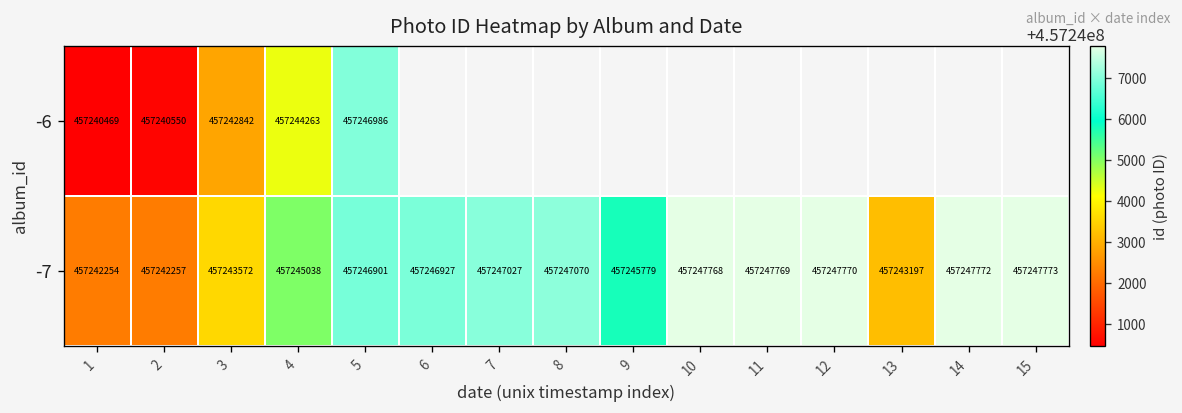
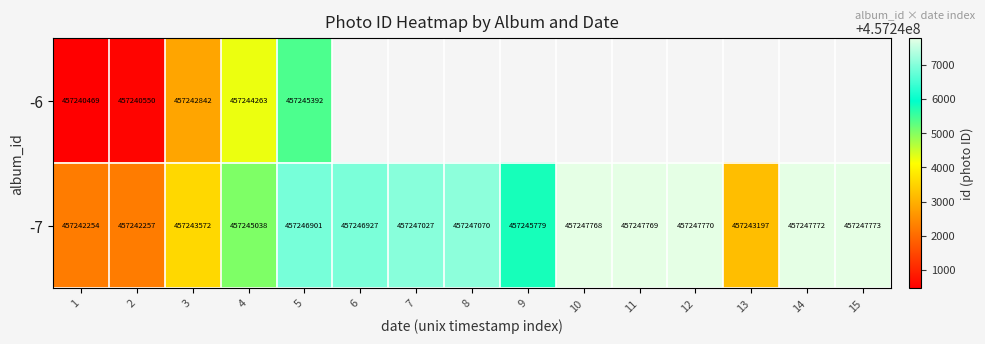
  {
    "-6": {
      "1": 457240469,
      "2": 457240550,
      "3": 457242842,
      "4": 457244263,
-     "5": 457246986
+     "5": 457245392
    },
    "-7": {
      "1": 457242254,
      "2": 457242257,
      "3": 457243572,
      "4": 457245038,
      "5": 457246901,
      "6": 457246927,
      "7": 457247027,
      "8": 457247070,
      "9": 457245779,
      "10": 457247768,
      "11": 457247769,
      "12": 457247770,
      "13": 457243197,
      "14": 457247772,
      "15": 457247773
    }
  }
